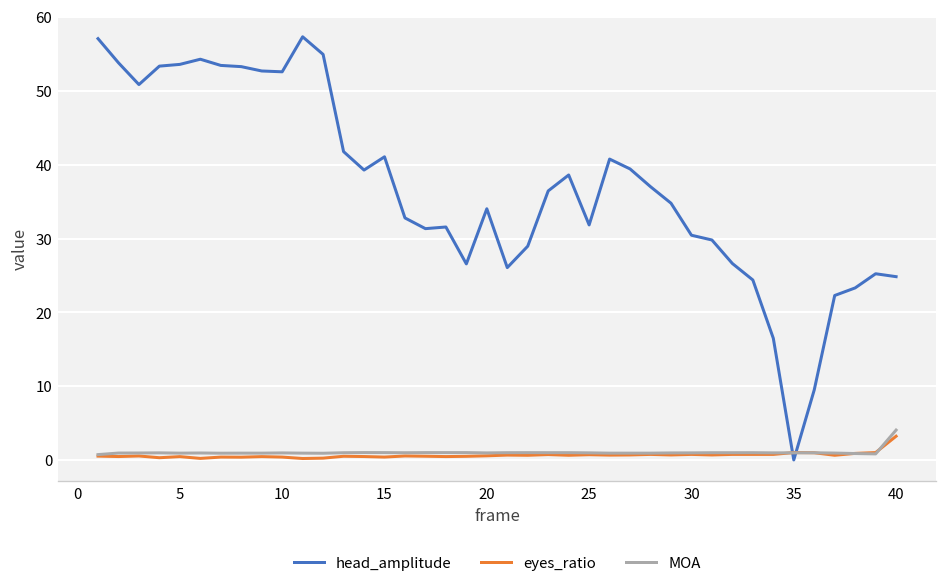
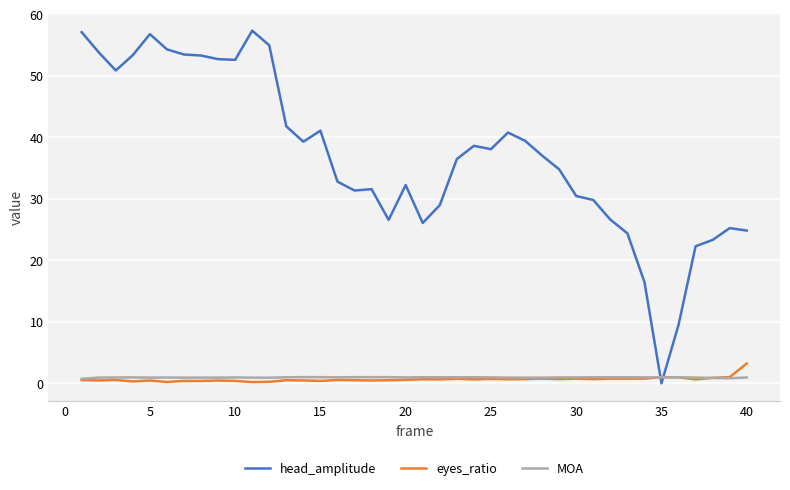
  {
    "head_amplitude": {
-     "5": 54,
+     "5": 57,
      "10": 53,
      "15": 41,
-     "20": 34,
-     "25": 32,
+     "20": 32,
+     "25": 38,
      "30": 30,
      "35": 0,
      "40": 25
    },
    "eyes_ratio": {
      "5": 0,
      "10": 0,
      "15": 0,
      "40": 3
    },
    "MOA": {
      "5": 1,
      "10": 1,
      "15": 1,
-     "40": 4
+     "40": 1
    }
  }
